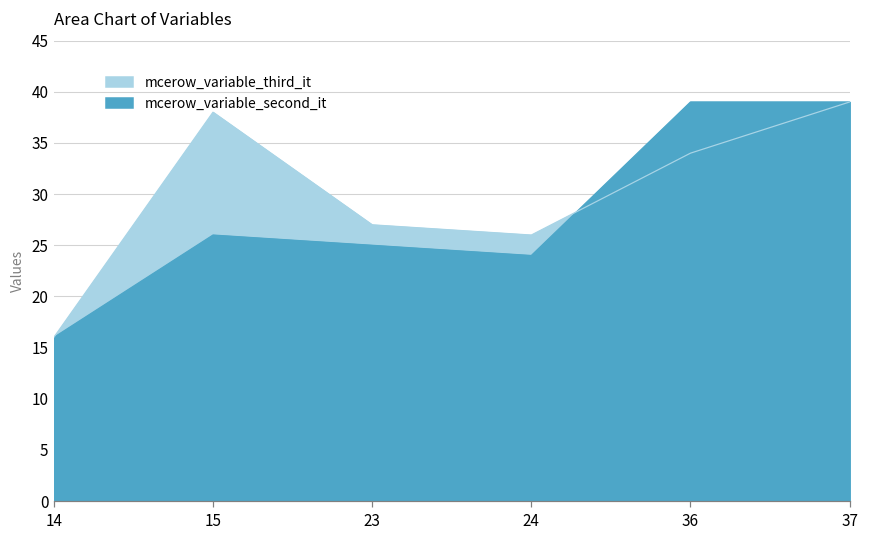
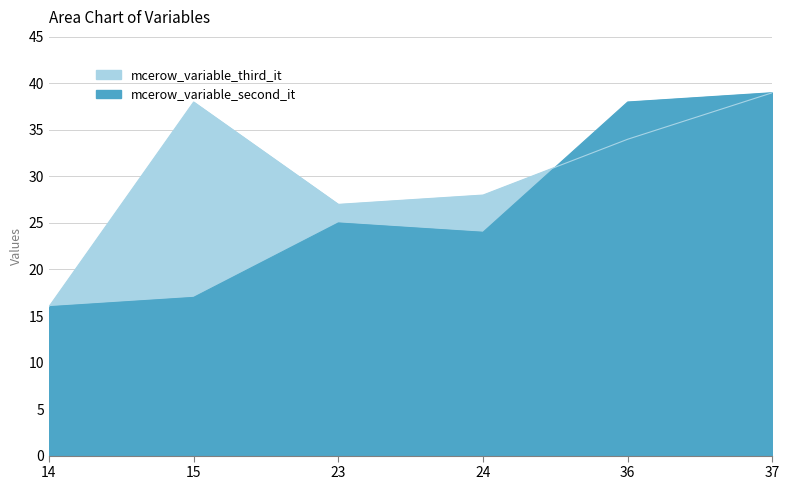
  {
    "mcerow_variable_third_it": {
      "15": 38,
      "23": 27,
-     "24": 26,
+     "24": 28,
      "36": 34
    },
    "mcerow_variable_second_it": {
-     "15": 26,
+     "15": 17,
      "23": 25,
      "24": 24,
-     "36": 39
+     "36": 38
    }
  }
